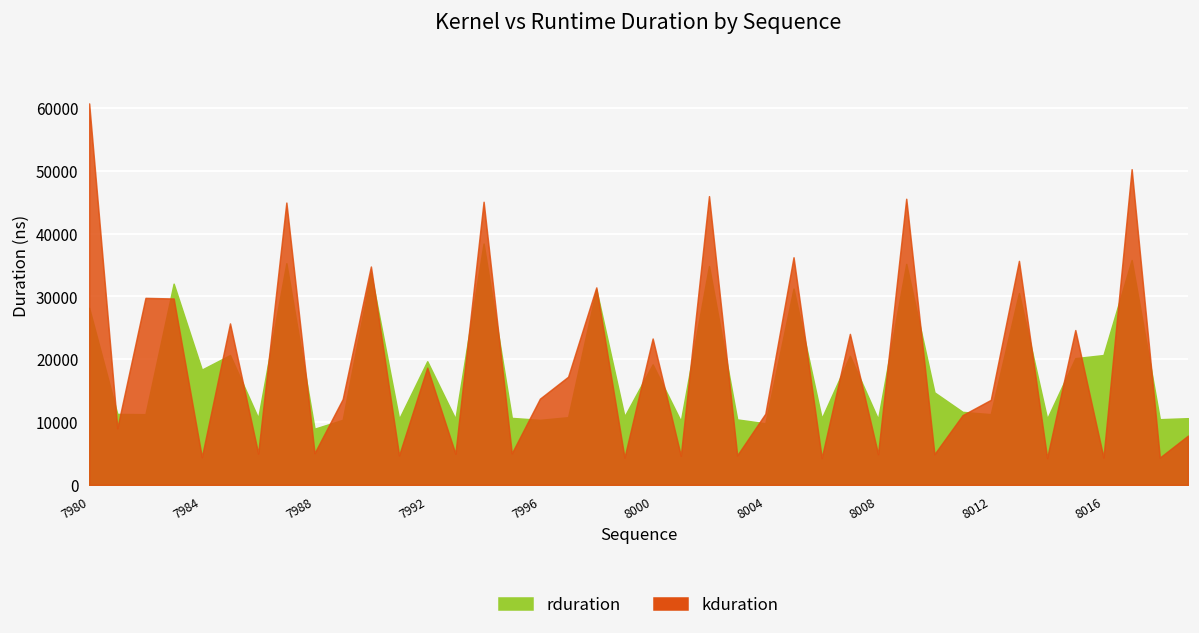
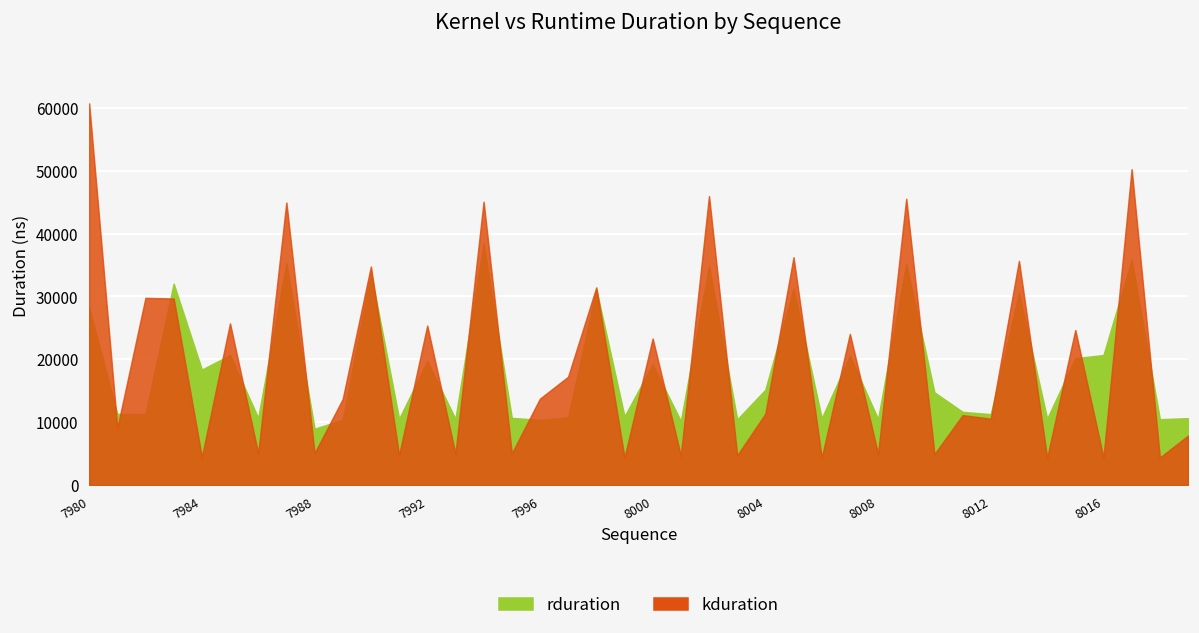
  {
    "rduration": {
      "7980": 28000,
      "7984": 18000,
      "7988": 9000,
      "7992": 20000,
      "7996": 10000,
      "8000": 19000,
-     "8004": 10000,
+     "8004": 15000,
      "8008": 10000,
      "8012": 11000,
      "8016": 21000
    },
    "kduration": {
      "7980": 61000,
      "7984": 4000,
      "7988": 5000,
-     "7992": 19000,
+     "7992": 25000,
      "7996": 14000,
      "8000": 23000,
      "8004": 11000,
      "8008": 5000,
-     "8012": 14000,
+     "8012": 11000,
      "8016": 4000
    }
  }
